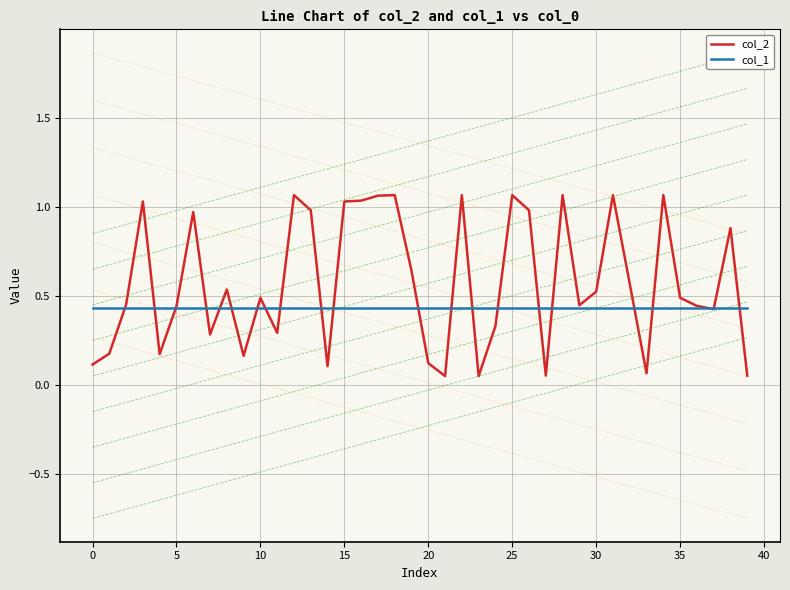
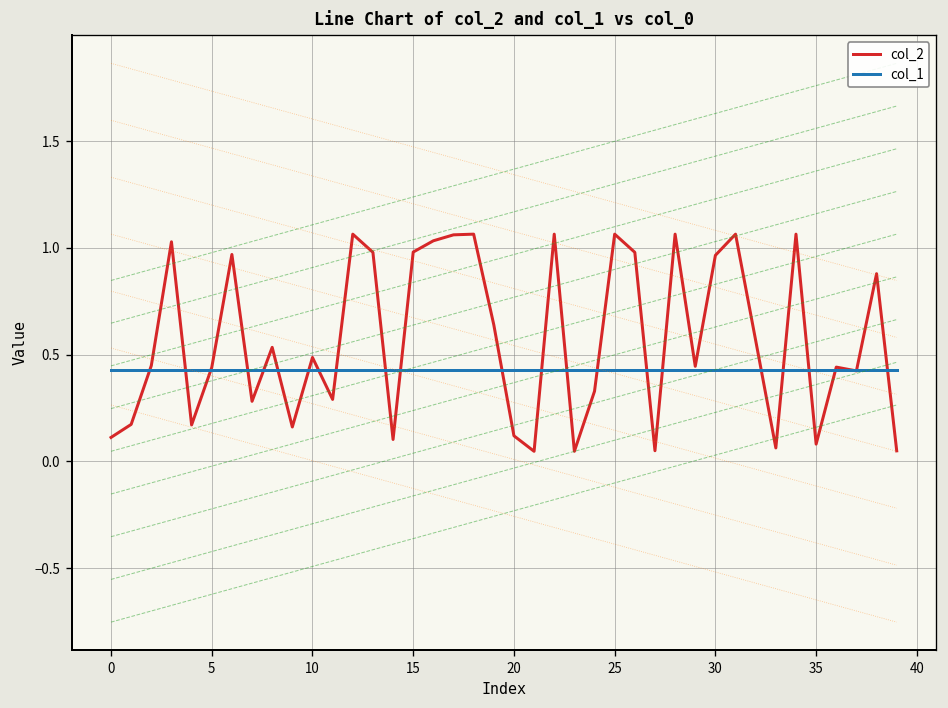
  {
    "col_2": {
      "0": 0.11,
      "10": 0.49,
-     "15": 1.03,
+     "15": 0.98,
      "20": 0.12,
      "25": 1.06,
-     "30": 0.52,
-     "35": 0.49
+     "30": 0.97,
+     "35": 0.08
    },
    "col_1": {
      "0": 0.43,
      "10": 0.43,
      "15": 0.43,
      "20": 0.43,
      "25": 0.43,
      "30": 0.43,
      "35": 0.43
    }
  }
